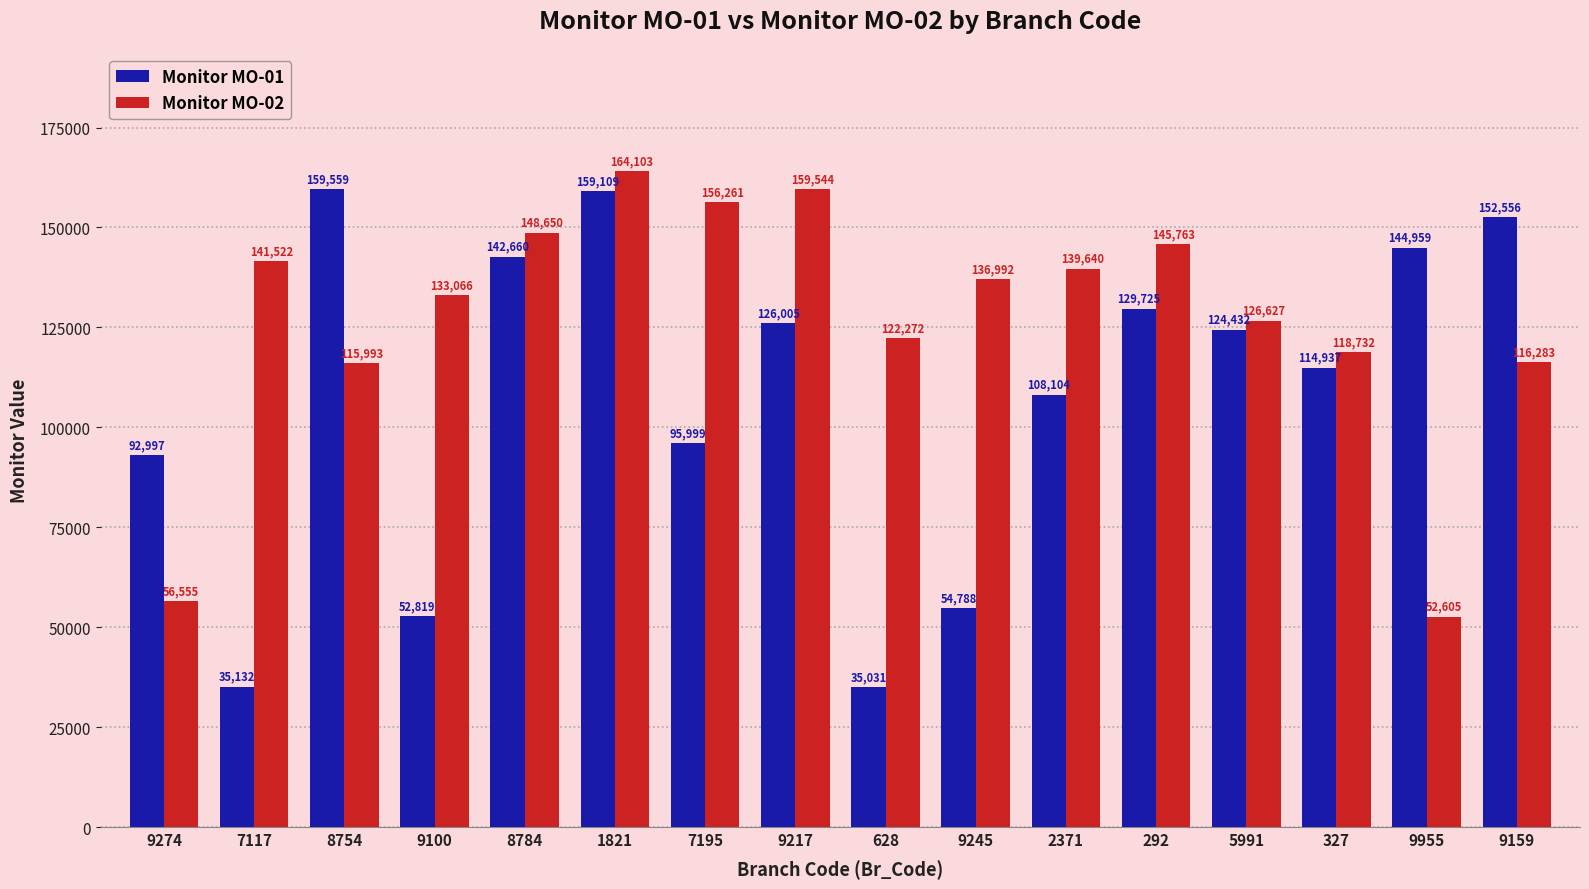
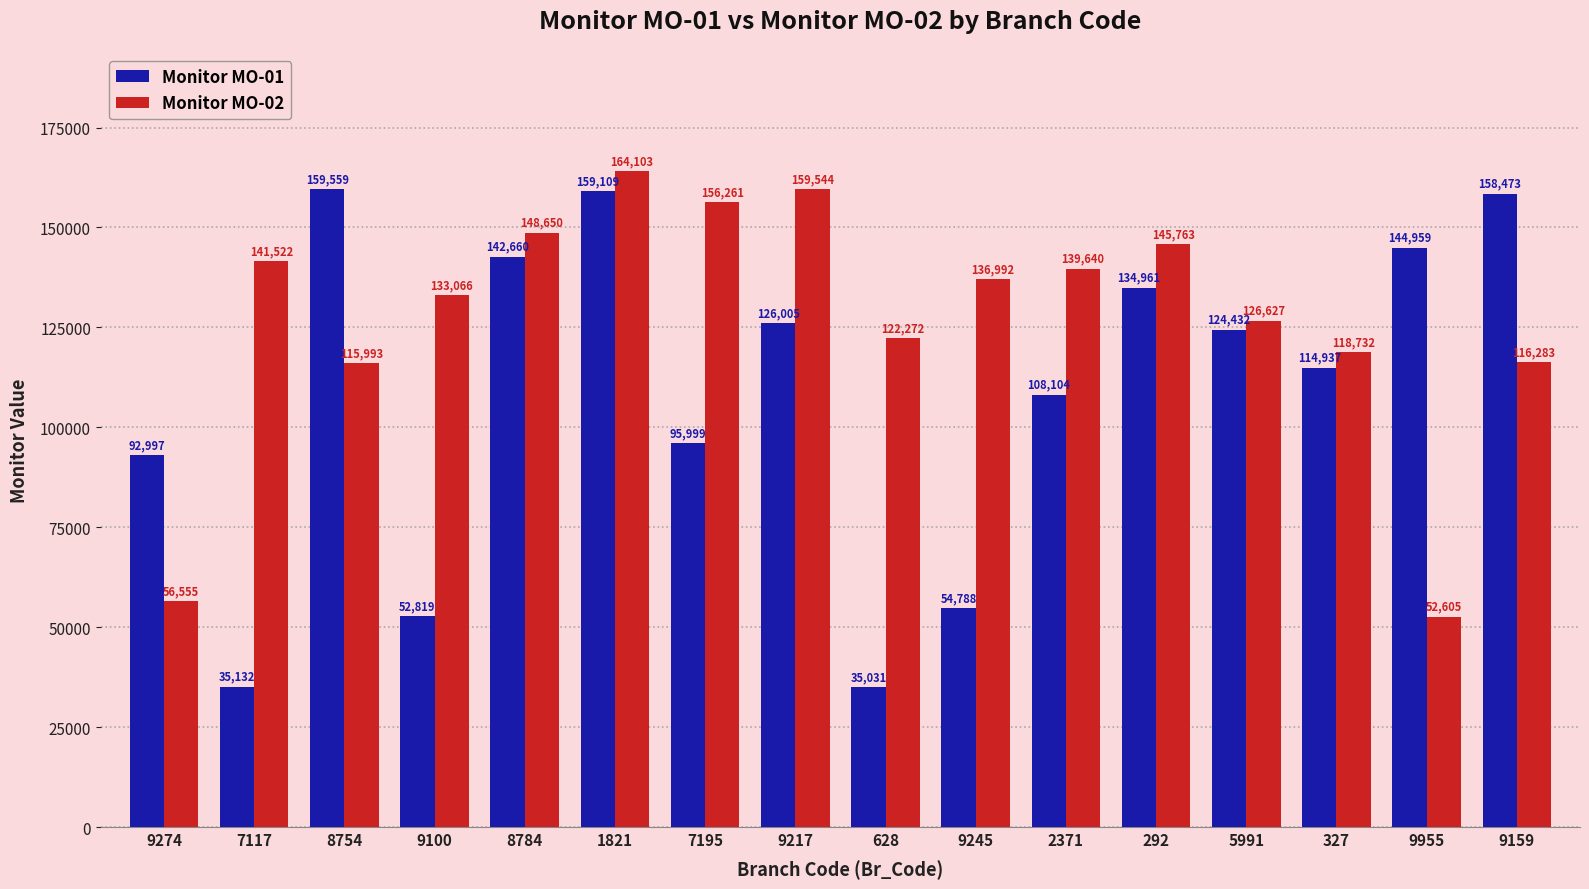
  {
    "Monitor MO-01": {
      "9274": "92,997",
      "7117": "35,132",
      "8754": "159,559",
      "9100": "52,819",
      "8784": "142,660",
      "1821": "159,109",
      "7195": "95,999",
      "9217": "126,005",
      "628": "35,031",
      "9245": "54,788",
      "2371": "108,104",
-     "292": "129,725",
+     "292": "134,961",
      "5991": "124,432",
      "327": "114,937",
      "9955": "144,959",
-     "9159": "152,556"
+     "9159": "158,473"
    },
    "Monitor MO-02": {
      "9274": "56,555",
      "7117": "141,522",
      "8754": "115,993",
      "9100": "133,066",
      "8784": "148,650",
      "1821": "164,103",
      "7195": "156,261",
      "9217": "159,544",
      "628": "122,272",
      "9245": "136,992",
      "2371": "139,640",
      "292": "145,763",
      "5991": "126,627",
      "327": "118,732",
      "9955": "52,605",
      "9159": "116,283"
    }
  }
